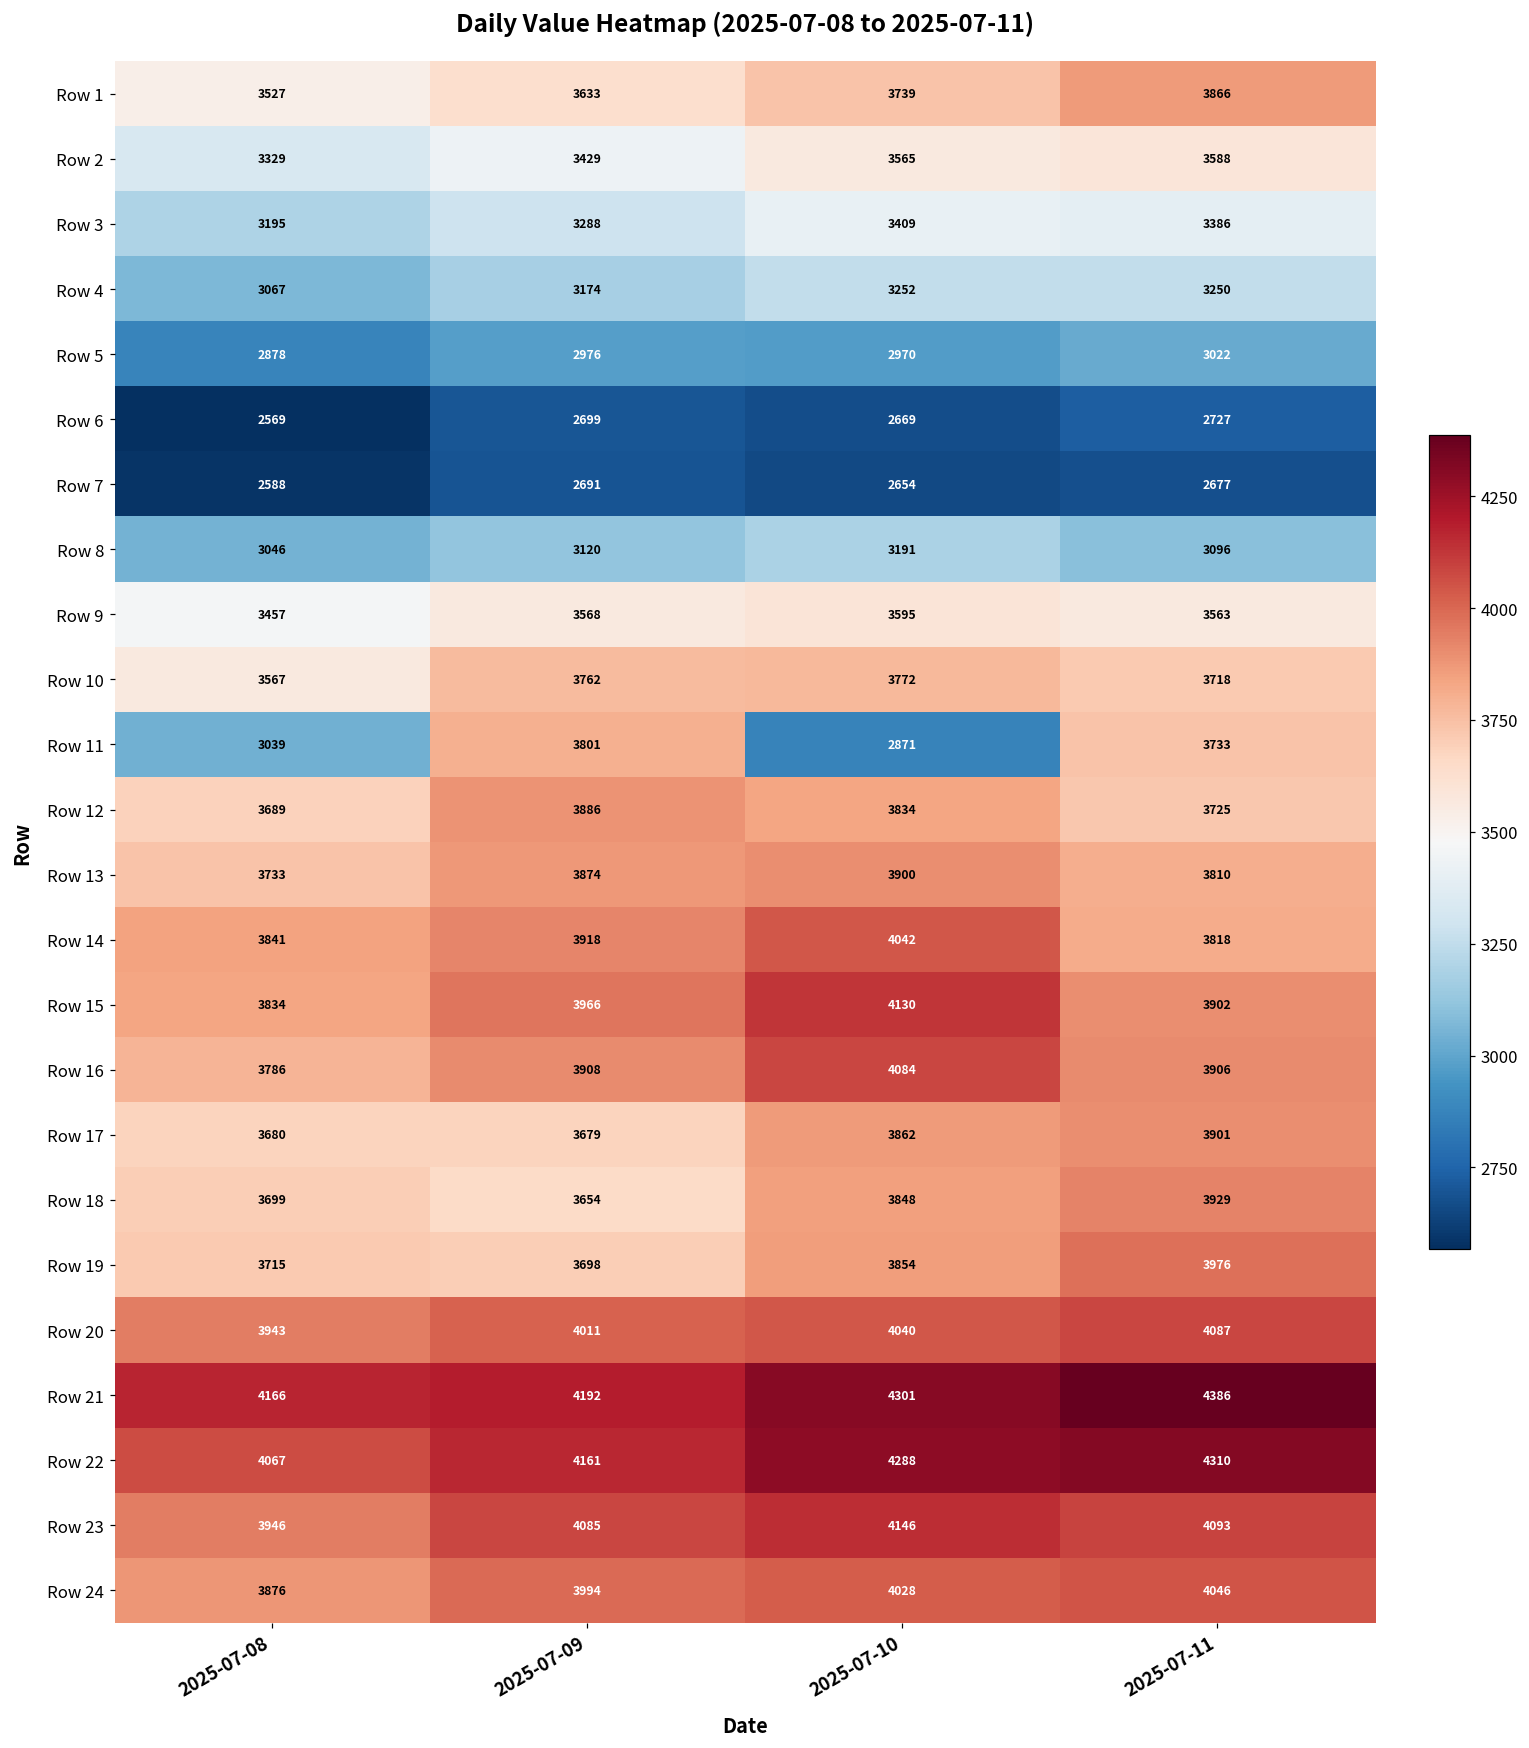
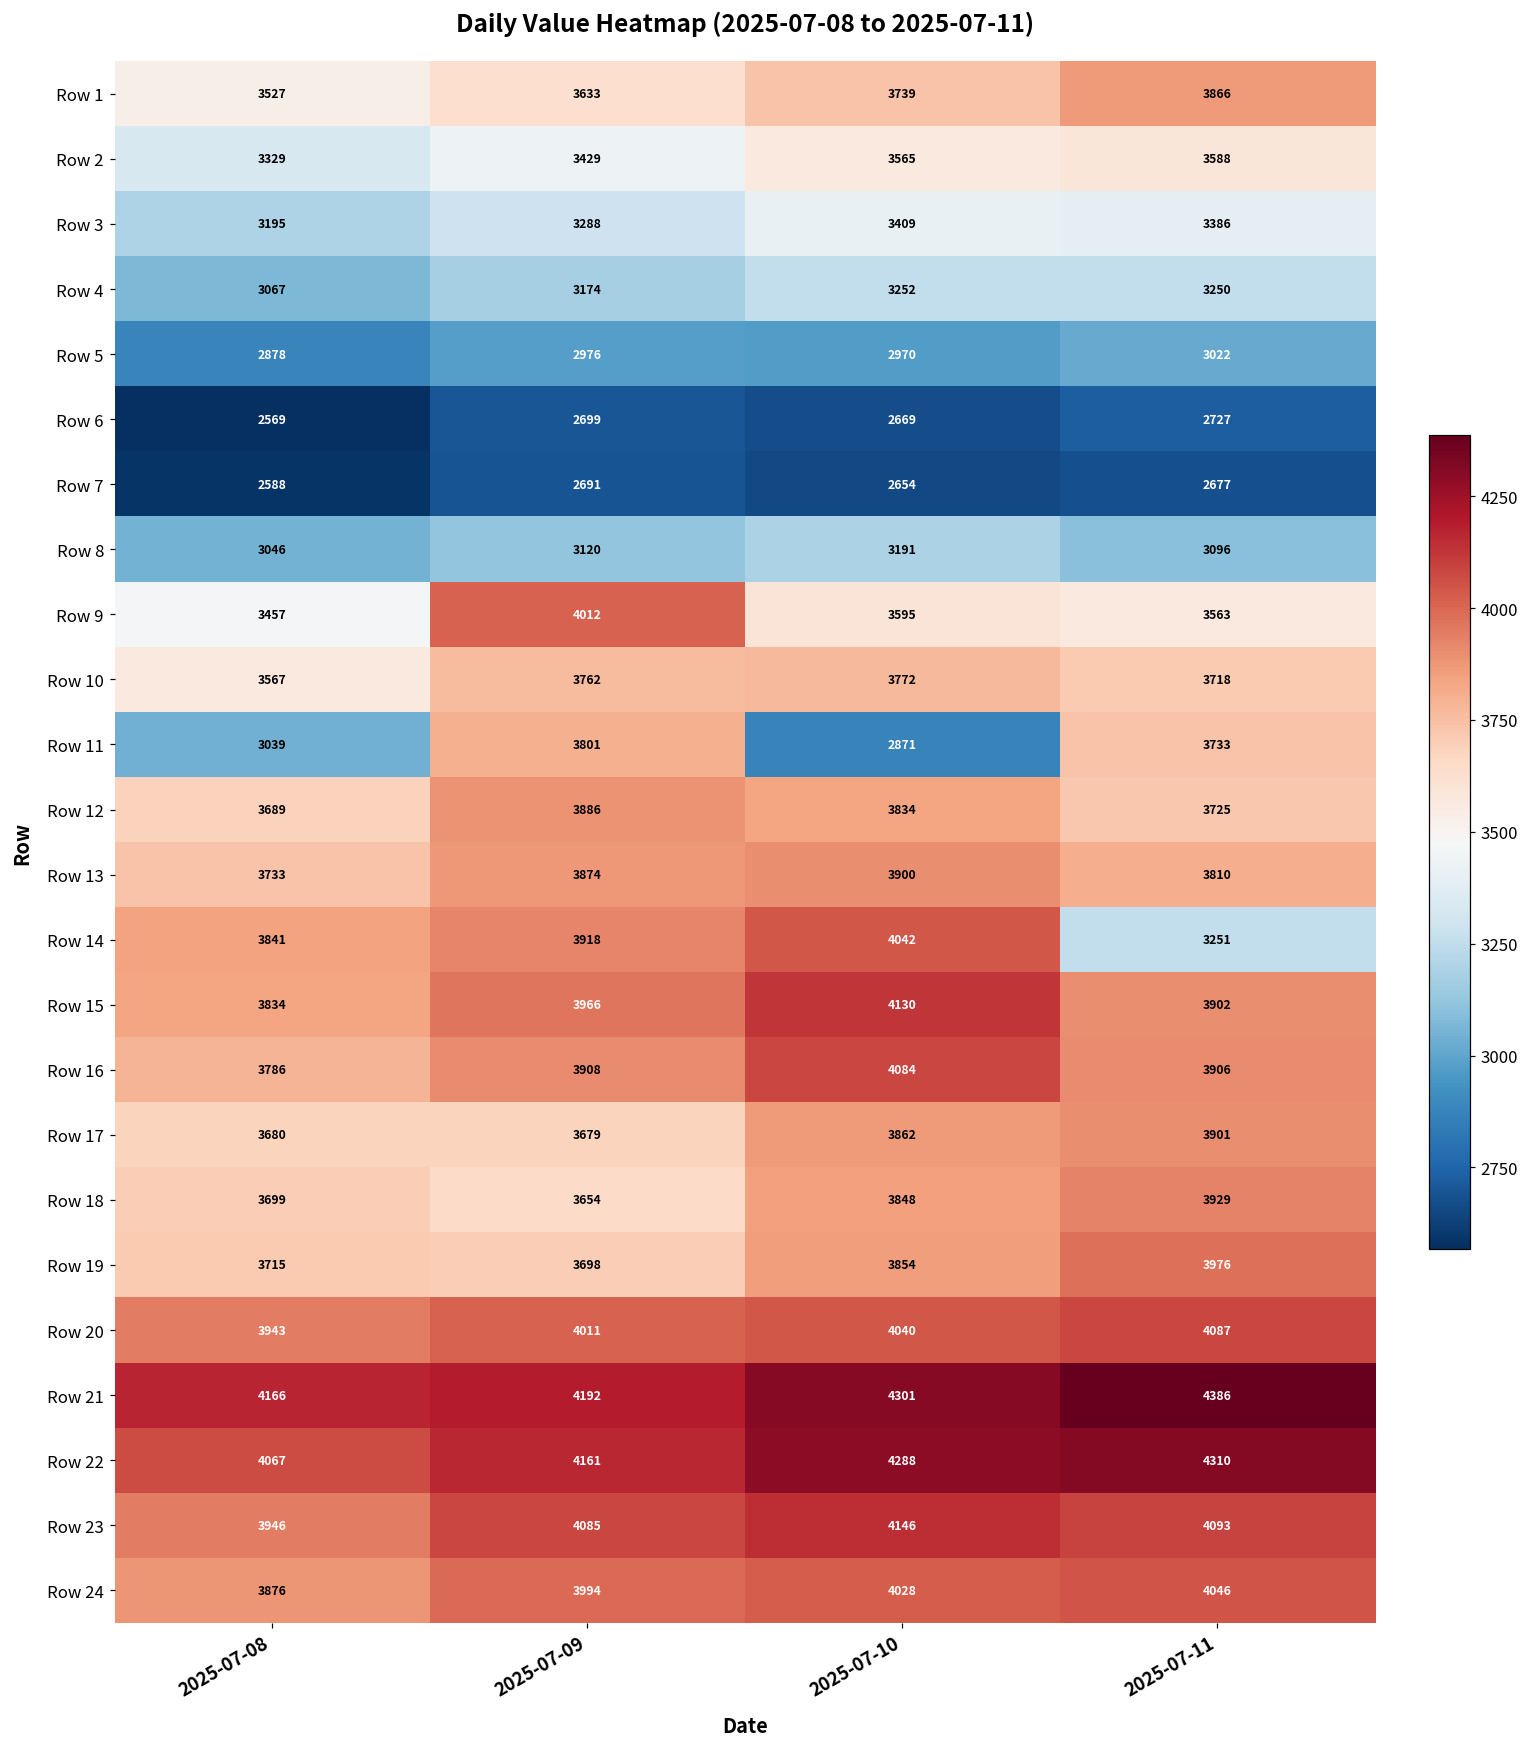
  {
    "Row 1": {
      "2025-07-08": 3527,
      "2025-07-09": 3633,
      "2025-07-10": 3739,
      "2025-07-11": 3866
    },
    "Row 2": {
      "2025-07-08": 3329,
      "2025-07-09": 3429,
      "2025-07-10": 3565,
      "2025-07-11": 3588
    },
    "Row 3": {
      "2025-07-08": 3195,
      "2025-07-09": 3288,
      "2025-07-10": 3409,
      "2025-07-11": 3386
    },
    "Row 4": {
      "2025-07-08": 3067,
      "2025-07-09": 3174,
      "2025-07-10": 3252,
      "2025-07-11": 3250
    },
    "Row 5": {
      "2025-07-08": 2878,
      "2025-07-09": 2976,
      "2025-07-10": 2970,
      "2025-07-11": 3022
    },
    "Row 6": {
      "2025-07-08": 2569,
      "2025-07-09": 2699,
      "2025-07-10": 2669,
      "2025-07-11": 2727
    },
    "Row 7": {
      "2025-07-08": 2588,
      "2025-07-09": 2691,
      "2025-07-10": 2654,
      "2025-07-11": 2677
    },
    "Row 8": {
      "2025-07-08": 3046,
      "2025-07-09": 3120,
      "2025-07-10": 3191,
      "2025-07-11": 3096
    },
    "Row 9": {
      "2025-07-08": 3457,
-     "2025-07-09": 3568,
+     "2025-07-09": 4012,
      "2025-07-10": 3595,
      "2025-07-11": 3563
    },
    "Row 10": {
      "2025-07-08": 3567,
      "2025-07-09": 3762,
      "2025-07-10": 3772,
      "2025-07-11": 3718
    },
    "Row 11": {
      "2025-07-08": 3039,
      "2025-07-09": 3801,
      "2025-07-10": 2871,
      "2025-07-11": 3733
    },
    "Row 12": {
      "2025-07-08": 3689,
      "2025-07-09": 3886,
      "2025-07-10": 3834,
      "2025-07-11": 3725
    },
    "Row 13": {
      "2025-07-08": 3733,
      "2025-07-09": 3874,
      "2025-07-10": 3900,
      "2025-07-11": 3810
    },
    "Row 14": {
      "2025-07-08": 3841,
      "2025-07-09": 3918,
      "2025-07-10": 4042,
-     "2025-07-11": 3818
+     "2025-07-11": 3251
    },
    "Row 15": {
      "2025-07-08": 3834,
      "2025-07-09": 3966,
      "2025-07-10": 4130,
      "2025-07-11": 3902
    },
    "Row 16": {
      "2025-07-08": 3786,
      "2025-07-09": 3908,
      "2025-07-10": 4084,
      "2025-07-11": 3906
    },
    "Row 17": {
      "2025-07-08": 3680,
      "2025-07-09": 3679,
      "2025-07-10": 3862,
      "2025-07-11": 3901
    },
    "Row 18": {
      "2025-07-08": 3699,
      "2025-07-09": 3654,
      "2025-07-10": 3848,
      "2025-07-11": 3929
    },
    "Row 19": {
      "2025-07-08": 3715,
      "2025-07-09": 3698,
      "2025-07-10": 3854,
      "2025-07-11": 3976
    },
    "Row 20": {
      "2025-07-08": 3943,
      "2025-07-09": 4011,
      "2025-07-10": 4040,
      "2025-07-11": 4087
    },
    "Row 21": {
      "2025-07-08": 4166,
      "2025-07-09": 4192,
      "2025-07-10": 4301,
      "2025-07-11": 4386
    },
    "Row 22": {
      "2025-07-08": 4067,
      "2025-07-09": 4161,
      "2025-07-10": 4288,
      "2025-07-11": 4310
    },
    "Row 23": {
      "2025-07-08": 3946,
      "2025-07-09": 4085,
      "2025-07-10": 4146,
      "2025-07-11": 4093
    },
    "Row 24": {
      "2025-07-08": 3876,
      "2025-07-09": 3994,
      "2025-07-10": 4028,
      "2025-07-11": 4046
    }
  }
